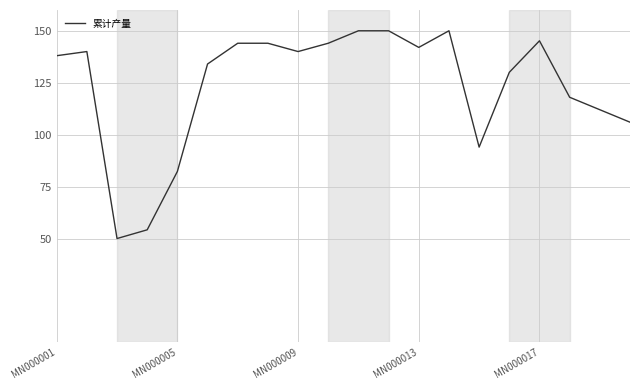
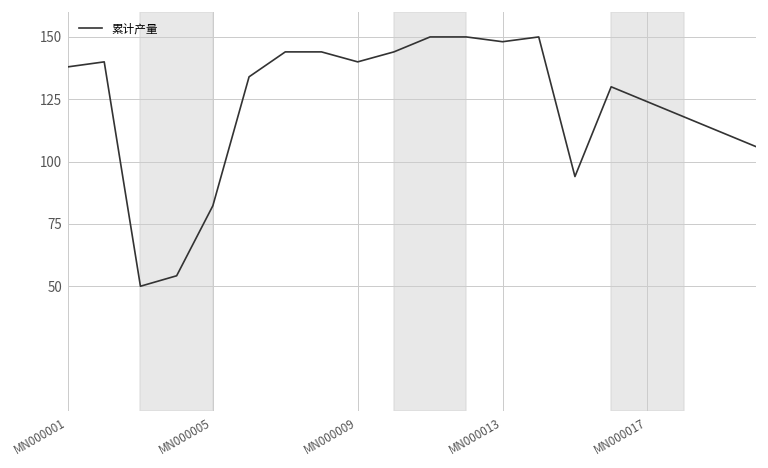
  {
    "MN000001": 138,
    "MN000005": 82,
    "MN000009": 140,
-   "MN000013": 142,
-   "MN000017": 145
+   "MN000013": 148,
+   "MN000017": 124
  }
